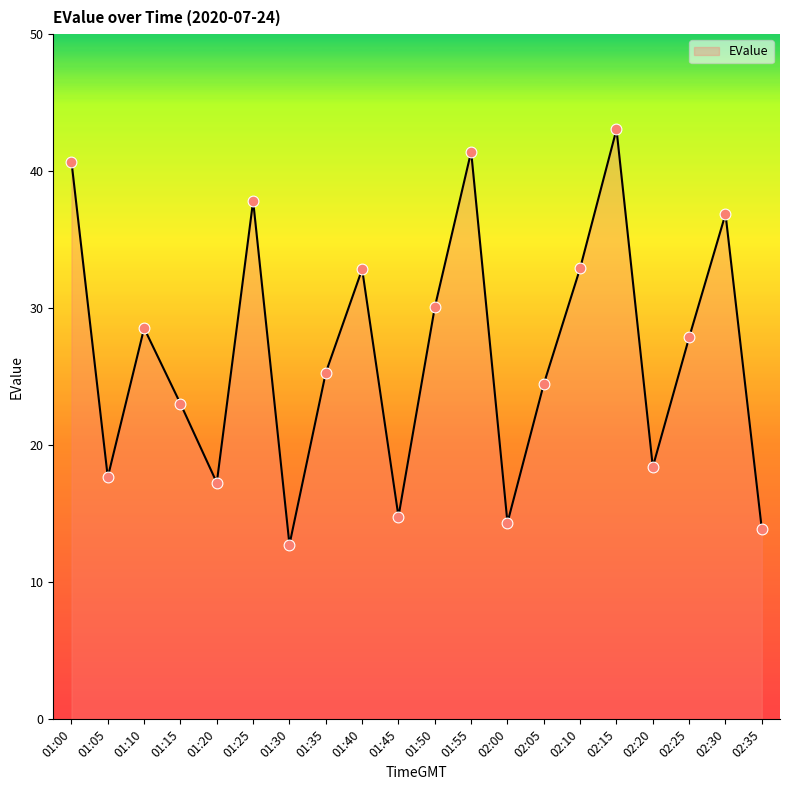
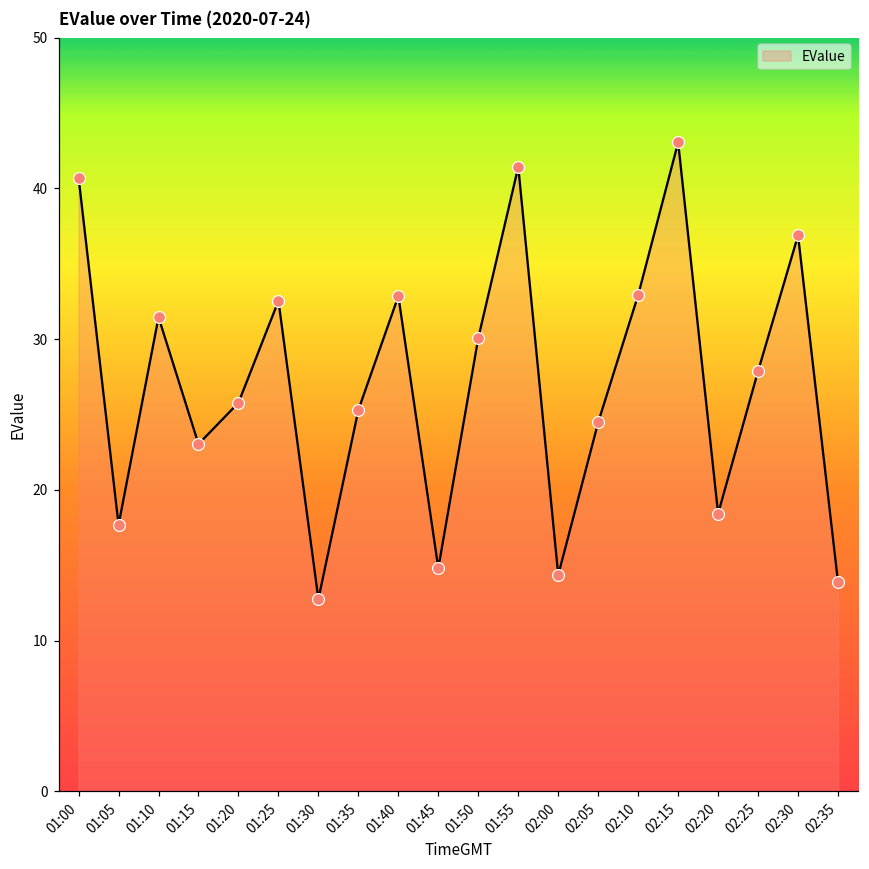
  {
    "01:00": 40.7,
    "01:05": 17.7,
-   "01:10": 28.5,
+   "01:10": 31.5,
    "01:15": 23.0,
-   "01:20": 17.3,
-   "01:25": 37.8,
+   "01:20": 25.8,
+   "01:25": 32.5,
    "01:30": 12.8,
    "01:35": 25.3,
    "01:40": 32.9,
    "01:45": 14.8,
    "01:50": 30.1,
    "01:55": 41.4,
    "02:00": 14.4,
    "02:05": 24.5,
    "02:10": 32.9,
    "02:15": 43.0,
    "02:20": 18.4,
    "02:25": 27.9,
    "02:30": 36.9,
    "02:35": 13.9
  }
